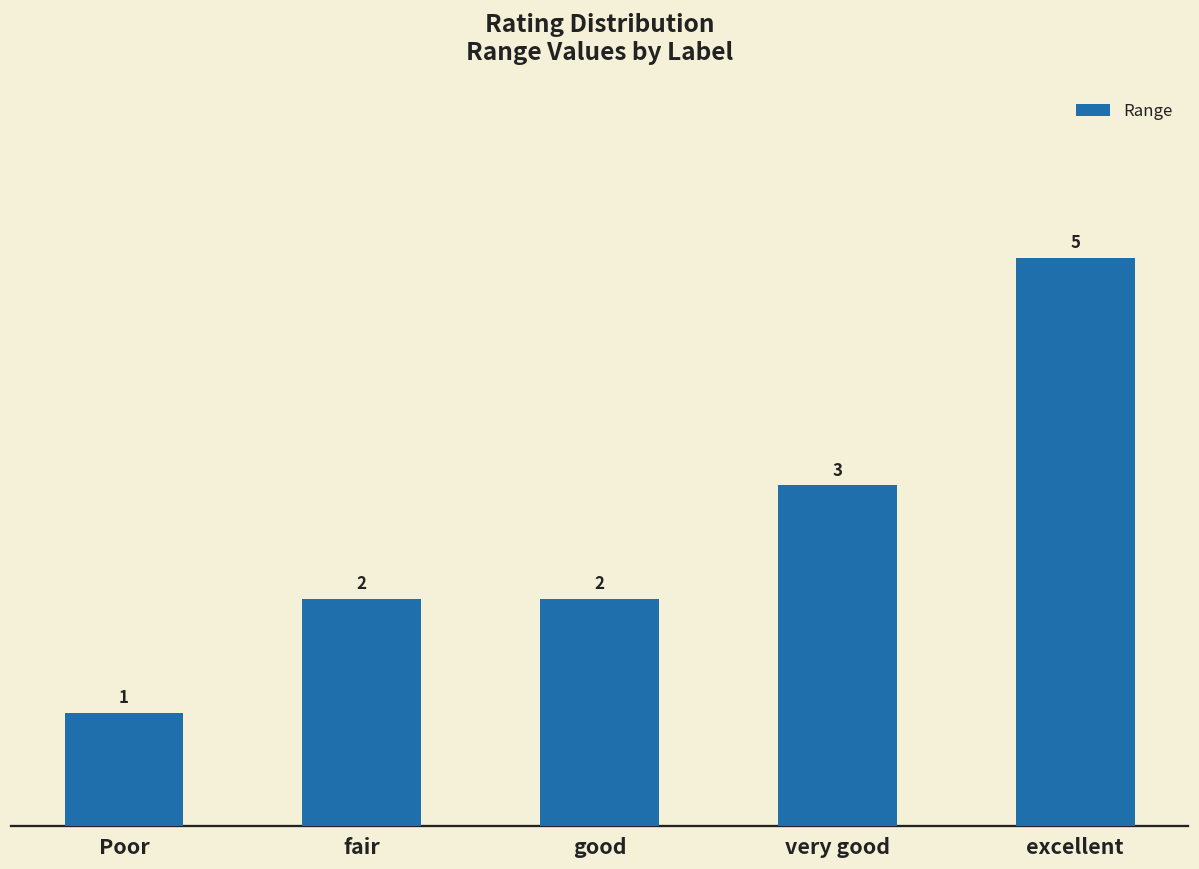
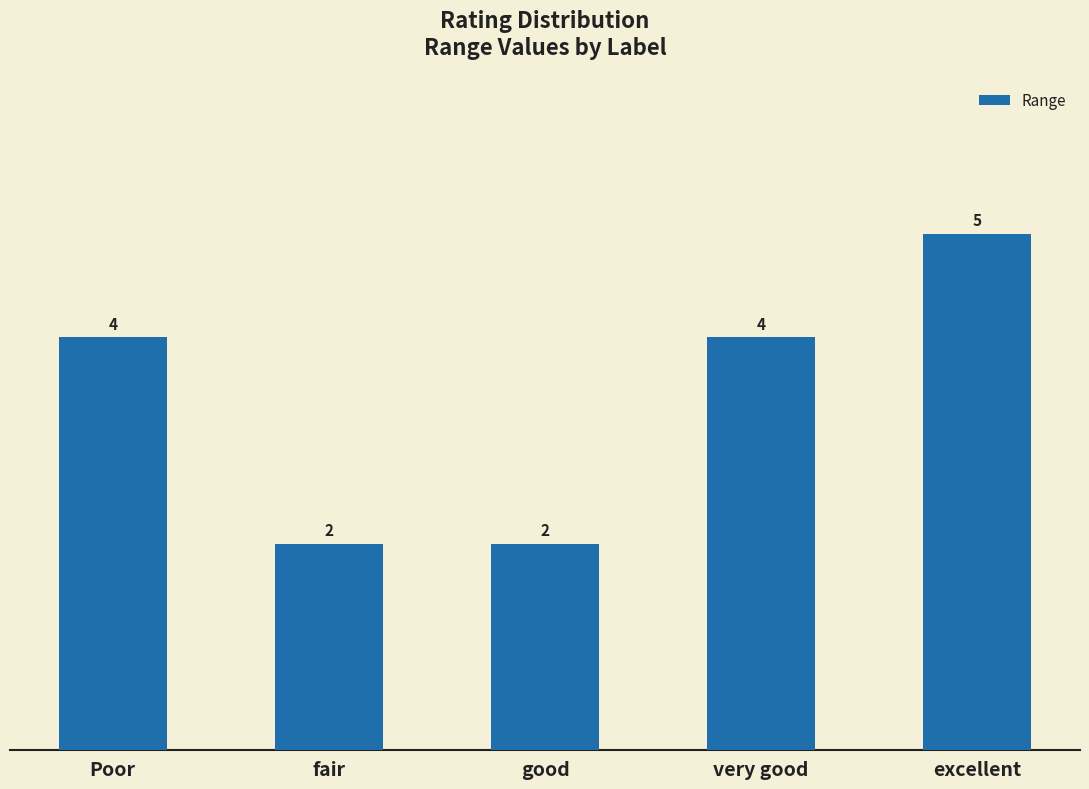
  {
-   "Poor": 1,
+   "Poor": 4,
    "fair": 2,
    "good": 2,
-   "very good": 3,
+   "very good": 4,
    "excellent": 5
  }
